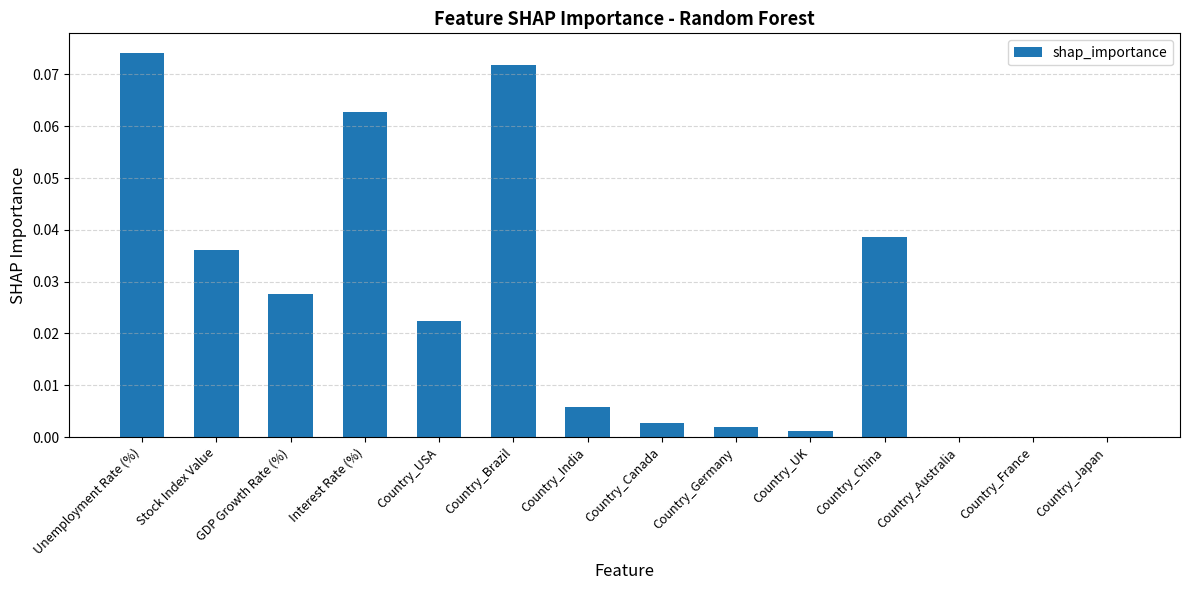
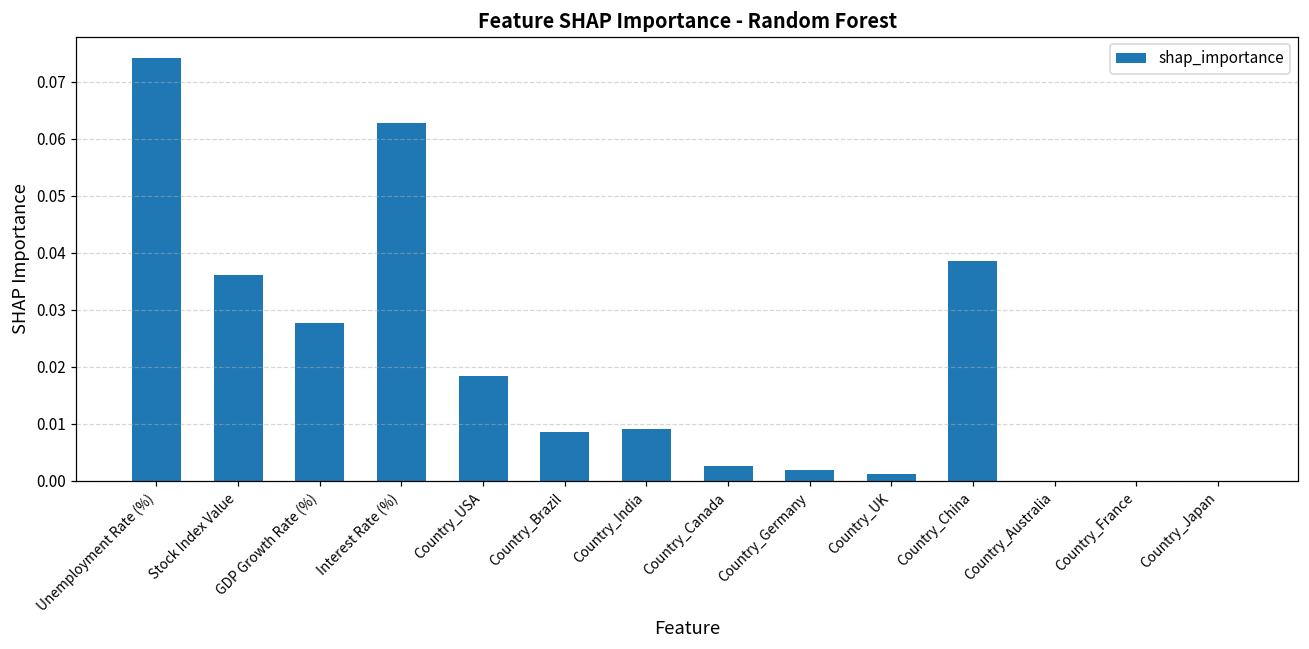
  {
    "Unemployment Rate (%)": 0.074,
    "Stock Index Value": 0.036,
    "GDP Growth Rate (%)": 0.028,
    "Interest Rate (%)": 0.063,
-   "Country_USA": 0.022,
-   "Country_Brazil": 0.072,
-   "Country_India": 0.006,
+   "Country_USA": 0.018,
+   "Country_Brazil": 0.008,
+   "Country_India": 0.009,
    "Country_Canada": 0.003,
    "Country_Germany": 0.002,
    "Country_UK": 0.001,
    "Country_China": 0.039,
    "Country_Australia": 0.000,
    "Country_France": 0.000,
    "Country_Japan": 0.000
  }
